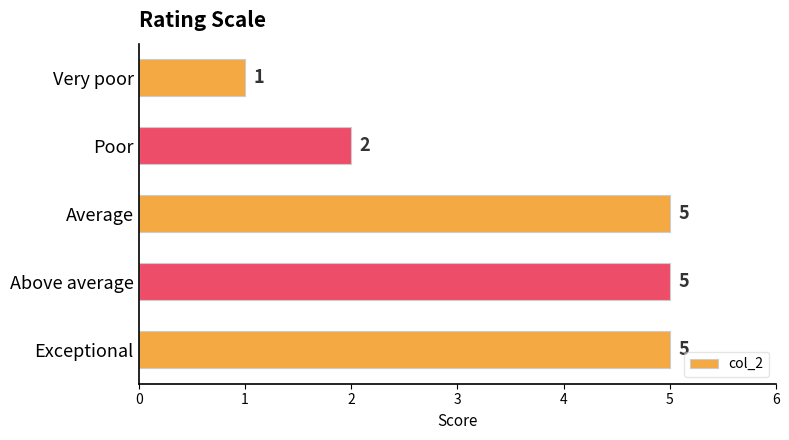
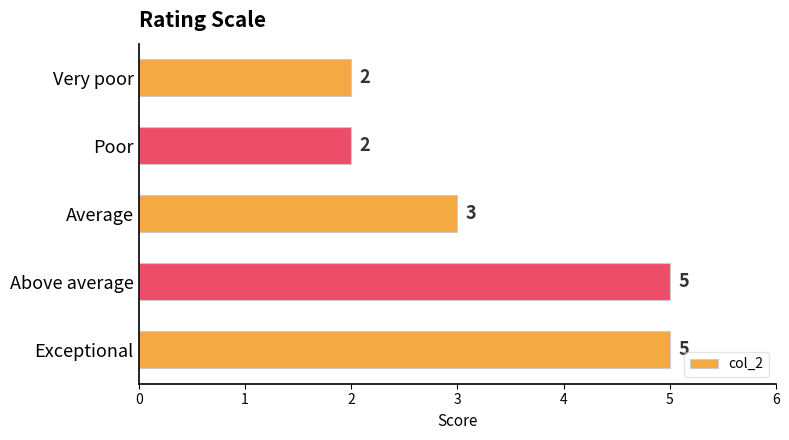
  {
-   "Very poor": 1,
+   "Very poor": 2,
    "Poor": 2,
-   "Average": 5,
+   "Average": 3,
    "Above average": 5
  }
